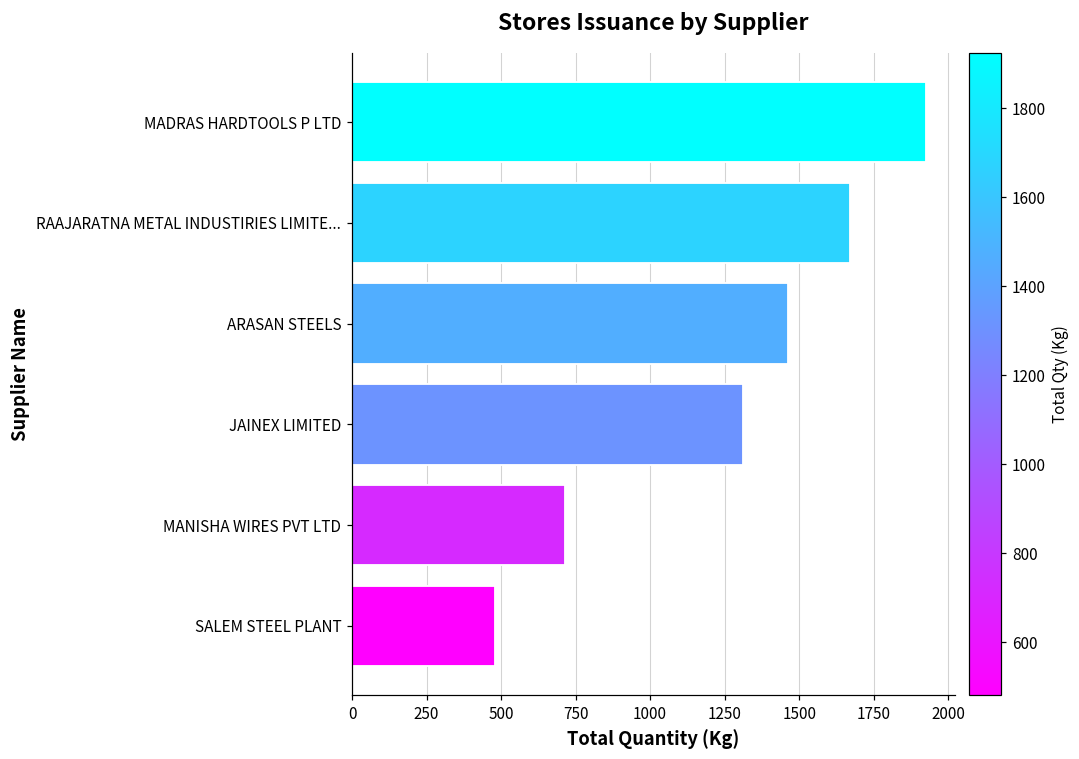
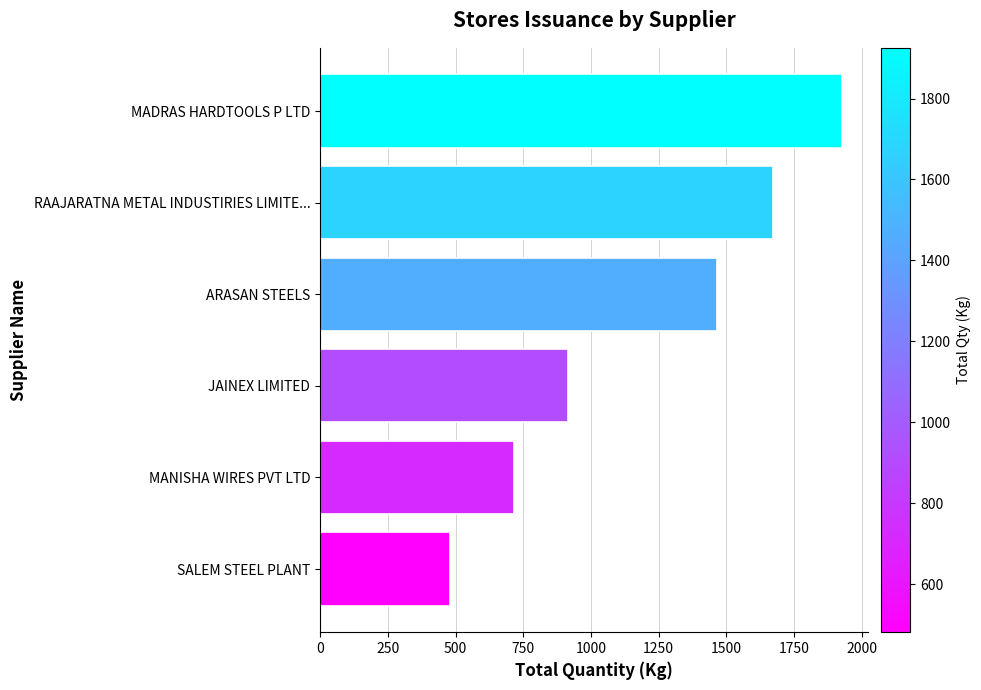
  {
    "MADRAS HARDTOOLS P LTD": 1930,
    "RAAJARATNA METAL INDUSTIRIES LIMITE...": 1670,
    "ARASAN STEELS": 1460,
-   "JAINEX LIMITED": 1310,
+   "JAINEX LIMITED": 910,
    "MANISHA WIRES PVT LTD": 720,
    "SALEM STEEL PLANT": 480
  }
